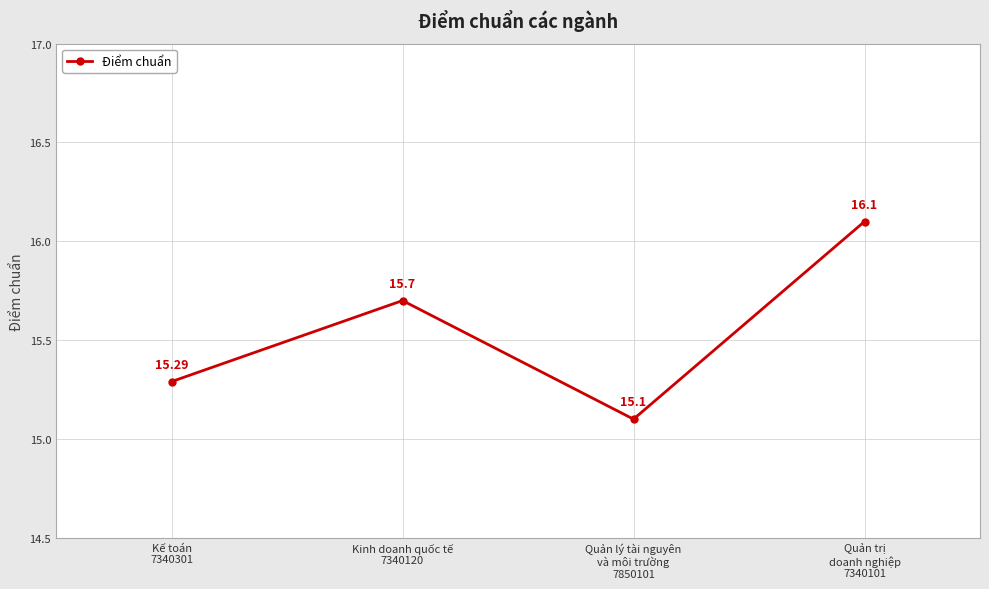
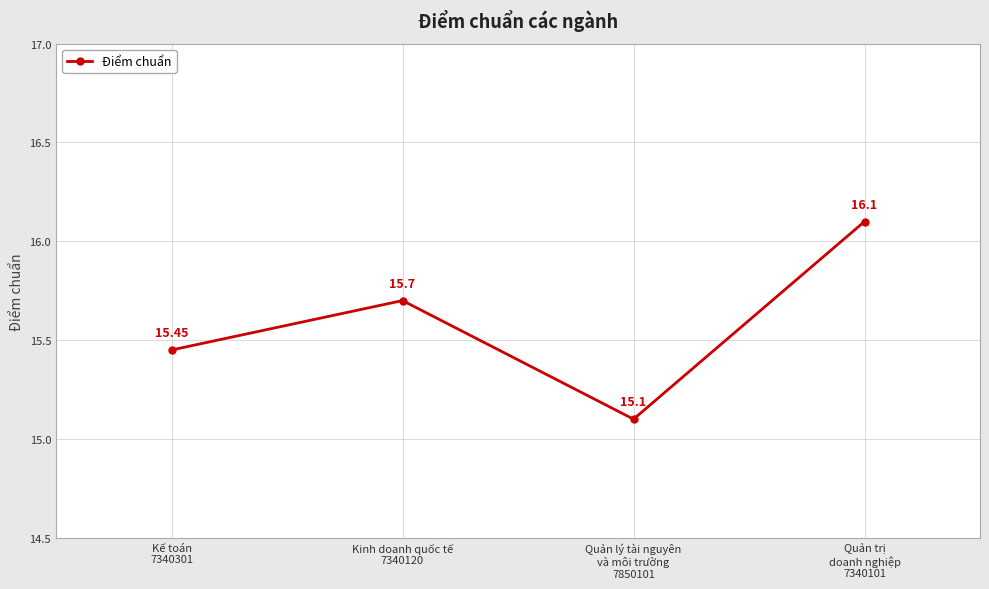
  {
-   "Kế toán 7340301": 15.29,
+   "Kế toán 7340301": 15.45,
    "Kinh doanh quốc tế 7340120": 15.7,
    "Quản lý tài nguyên và môi trường 7850101": 15.1,
    "Quản trị doanh nghiệp 7340101": 16.1
  }
